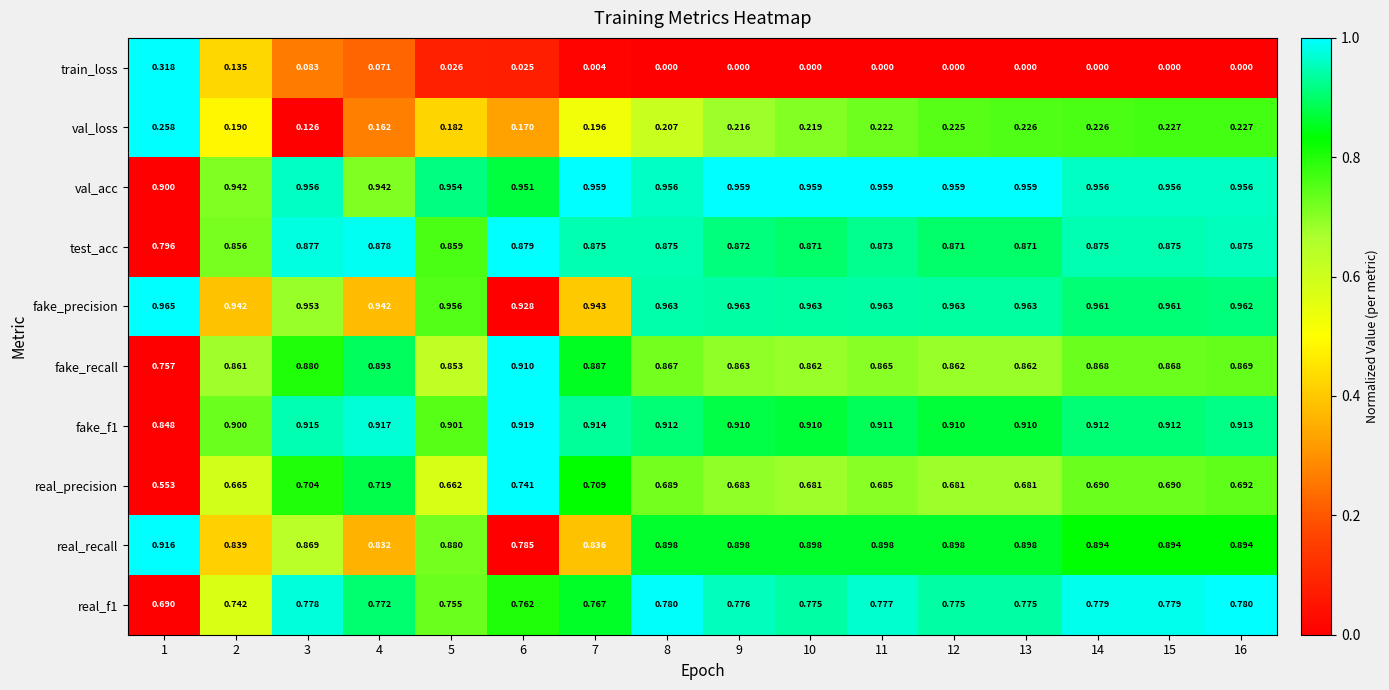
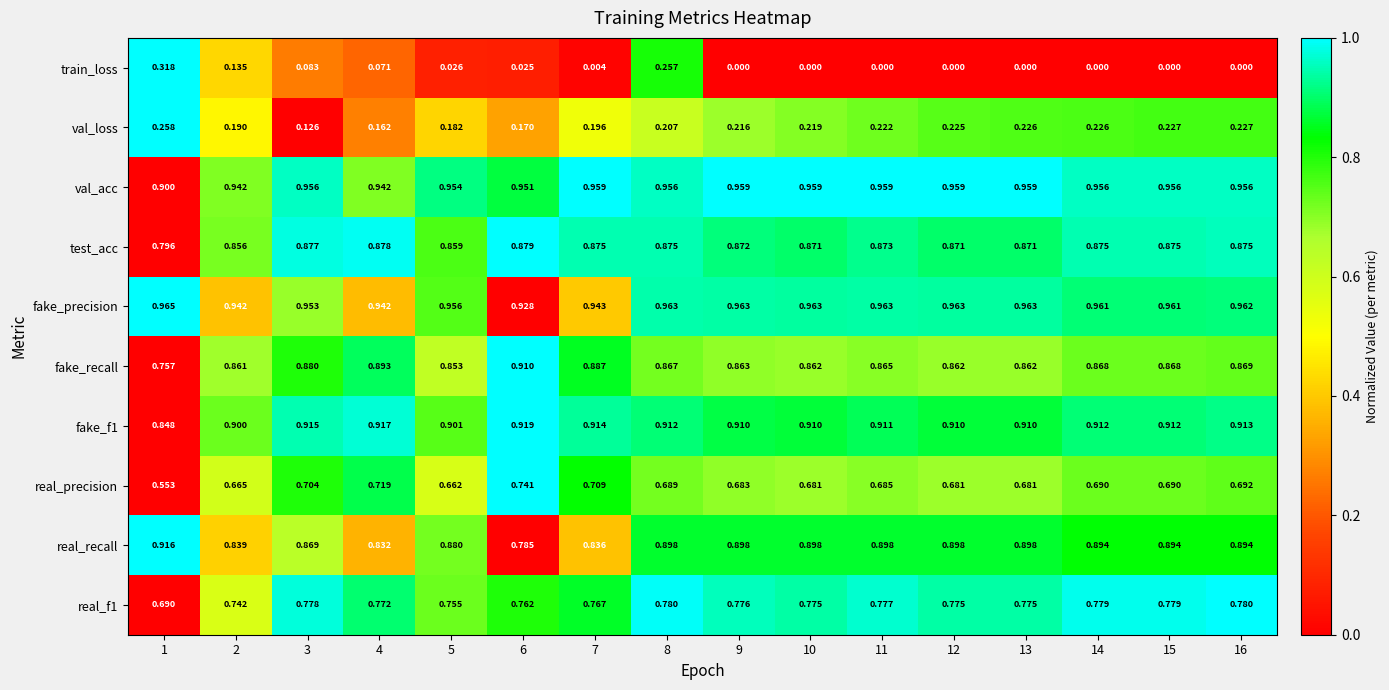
  {
    "train_loss": {
      "1": 0.318,
      "2": 0.135,
      "3": 0.083,
      "4": 0.071,
      "5": 0.026,
      "6": 0.025,
      "7": 0.004,
-     "8": 0.000,
+     "8": 0.257,
      "9": 0.000,
      "10": 0.000,
      "11": 0.000,
      "12": 0.000,
      "13": 0.000,
      "14": 0.000,
      "15": 0.000,
      "16": 0.000
    },
    "val_loss": {
      "1": 0.258,
      "2": 0.190,
      "3": 0.126,
      "4": 0.162,
      "5": 0.182,
      "6": 0.170,
      "7": 0.196,
      "8": 0.207,
      "9": 0.216,
      "10": 0.219,
      "11": 0.222,
      "12": 0.225,
      "13": 0.226,
      "14": 0.226,
      "15": 0.227,
      "16": 0.227
    },
    "val_acc": {
      "1": 0.900,
      "2": 0.942,
      "3": 0.956,
      "4": 0.942,
      "5": 0.954,
      "6": 0.951,
      "7": 0.959,
      "8": 0.956,
      "9": 0.959,
      "10": 0.959,
      "11": 0.959,
      "12": 0.959,
      "13": 0.959,
      "14": 0.956,
      "15": 0.956,
      "16": 0.956
    },
    "test_acc": {
      "1": 0.796,
      "2": 0.856,
      "3": 0.877,
      "4": 0.878,
      "5": 0.859,
      "6": 0.879,
      "7": 0.875,
      "8": 0.875,
      "9": 0.872,
      "10": 0.871,
      "11": 0.873,
      "12": 0.871,
      "13": 0.871,
      "14": 0.875,
      "15": 0.875,
      "16": 0.875
    },
    "fake_precision": {
      "1": 0.965,
      "2": 0.942,
      "3": 0.953,
      "4": 0.942,
      "5": 0.956,
      "6": 0.928,
      "7": 0.943,
      "8": 0.963,
      "9": 0.963,
      "10": 0.963,
      "11": 0.963,
      "12": 0.963,
      "13": 0.963,
      "14": 0.961,
      "15": 0.961,
      "16": 0.962
    },
    "fake_recall": {
      "1": 0.757,
      "2": 0.861,
      "3": 0.880,
      "4": 0.893,
      "5": 0.853,
      "6": 0.910,
      "7": 0.887,
      "8": 0.867,
      "9": 0.863,
      "10": 0.862,
      "11": 0.865,
      "12": 0.862,
      "13": 0.862,
      "14": 0.868,
      "15": 0.868,
      "16": 0.869
    },
    "fake_f1": {
      "1": 0.848,
      "2": 0.900,
      "3": 0.915,
      "4": 0.917,
      "5": 0.901,
      "6": 0.919,
      "7": 0.914,
      "8": 0.912,
      "9": 0.910,
      "10": 0.910,
      "11": 0.911,
      "12": 0.910,
      "13": 0.910,
      "14": 0.912,
      "15": 0.912,
      "16": 0.913
    },
    "real_precision": {
      "1": 0.553,
      "2": 0.665,
      "3": 0.704,
      "4": 0.719,
      "5": 0.662,
      "6": 0.741,
      "7": 0.709,
      "8": 0.689,
      "9": 0.683,
      "10": 0.681,
      "11": 0.685,
      "12": 0.681,
      "13": 0.681,
      "14": 0.690,
      "15": 0.690,
      "16": 0.692
    },
    "real_recall": {
      "1": 0.916,
      "2": 0.839,
      "3": 0.869,
      "4": 0.832,
      "5": 0.880,
      "6": 0.785,
      "7": 0.836,
      "8": 0.898,
      "9": 0.898,
      "10": 0.898,
      "11": 0.898,
      "12": 0.898,
      "13": 0.898,
      "14": 0.894,
      "15": 0.894,
      "16": 0.894
    },
    "real_f1": {
      "1": 0.690,
      "2": 0.742,
      "3": 0.778,
      "4": 0.772,
      "5": 0.755,
      "6": 0.762,
      "7": 0.767,
      "8": 0.780,
      "9": 0.776,
      "10": 0.775,
      "11": 0.777,
      "12": 0.775,
      "13": 0.775,
      "14": 0.779,
      "15": 0.779,
      "16": 0.780
    }
  }
